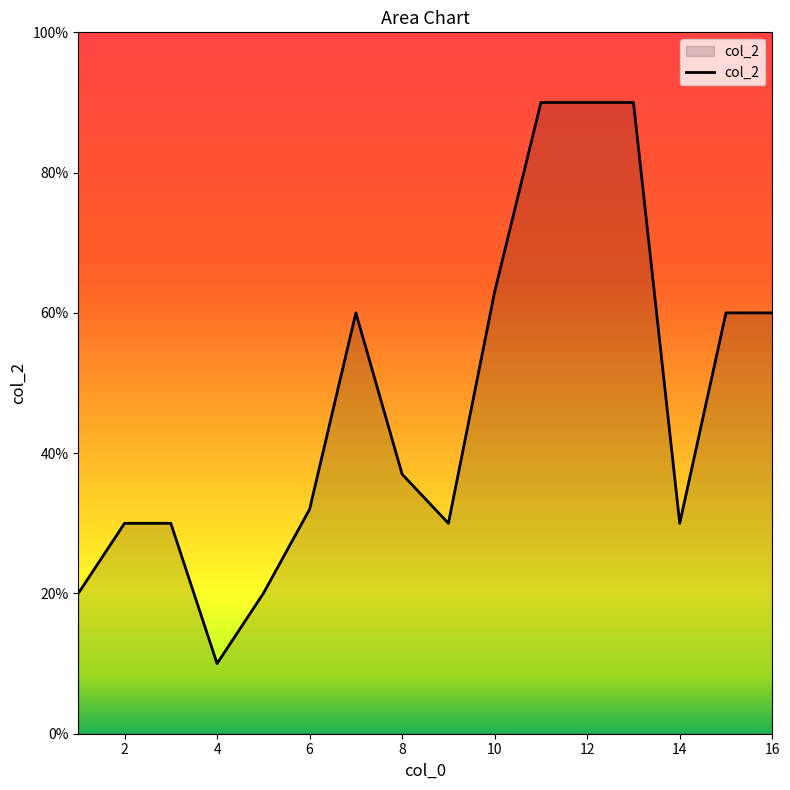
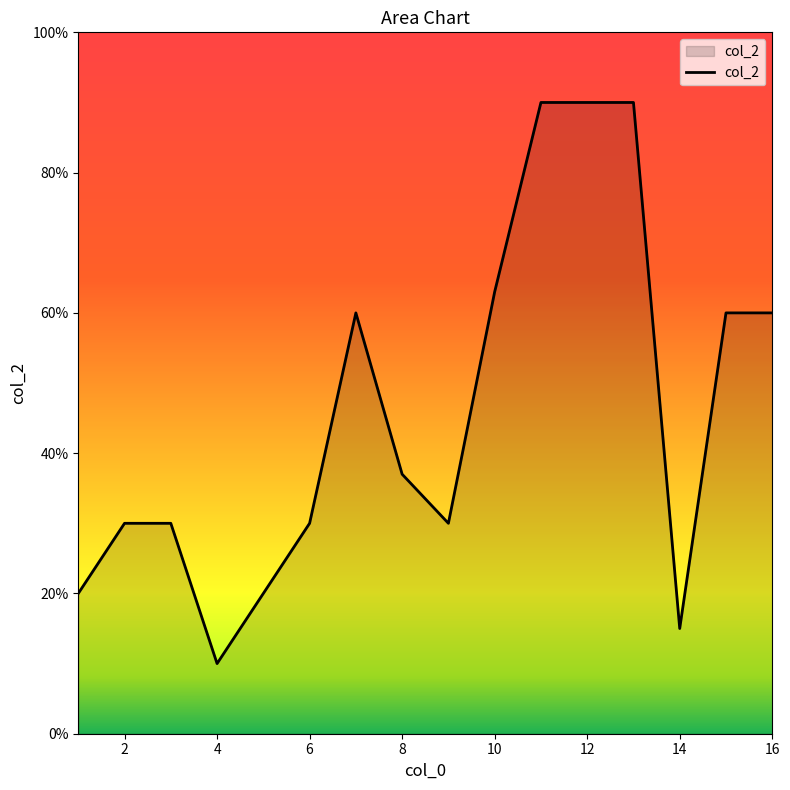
  {
    "2": "30%",
    "4": "10%",
-   "6": "32%",
+   "6": "30%",
    "8": "37%",
    "10": "63%",
    "12": "90%",
-   "14": "30%",
+   "14": "15%",
    "16": "60%"
  }
